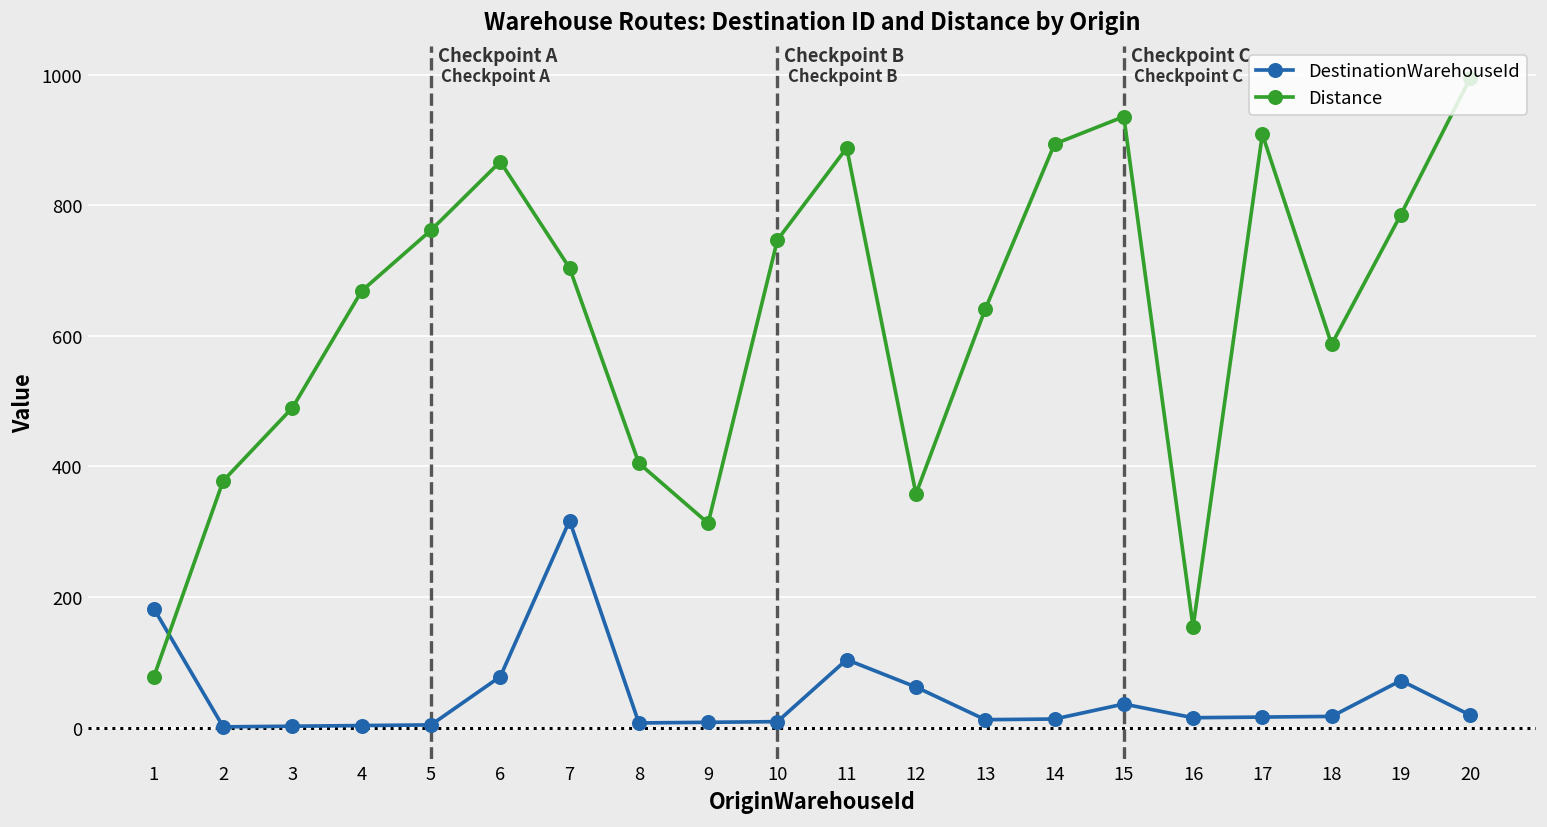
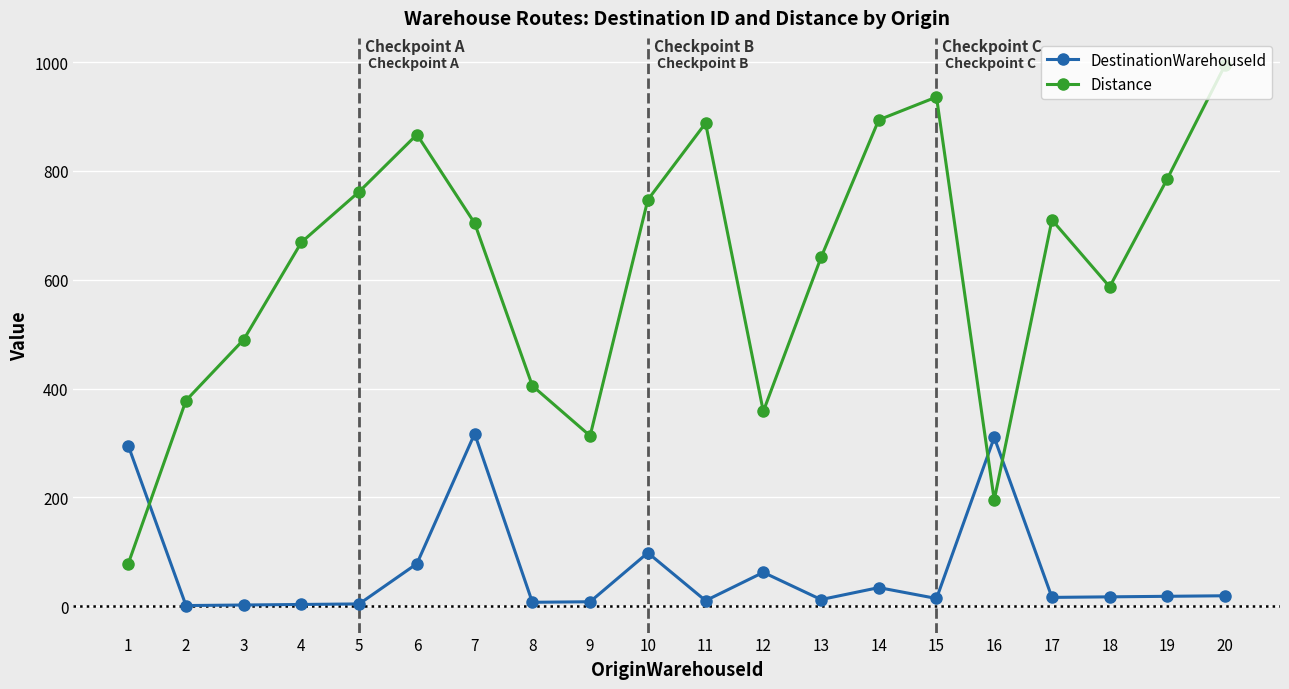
  {
    "DestinationWarehouseId": {
-     "1": 180,
+     "1": 300,
      "2": 0,
      "3": 0,
      "4": 0,
      "5": 0,
      "6": 80,
      "7": 320,
      "8": 10,
      "9": 10,
-     "10": 10,
-     "11": 100,
+     "10": 100,
+     "11": 10,
      "12": 60,
      "13": 10,
-     "14": 10,
-     "15": 40,
-     "16": 20,
+     "14": 30,
+     "15": 10,
+     "16": 310,
      "17": 20,
      "18": 20,
-     "19": 70,
+     "19": 20,
      "20": 20
    },
    "Distance": {
      "1": 80,
      "2": 380,
      "3": 490,
      "4": 670,
      "5": 760,
      "6": 870,
      "7": 700,
      "8": 410,
      "9": 310,
      "10": 750,
      "11": 890,
      "12": 360,
      "13": 640,
      "14": 890,
      "15": 940,
-     "16": 150,
-     "17": 910,
+     "16": 200,
+     "17": 710,
      "18": 590,
      "19": 790
    }
  }
